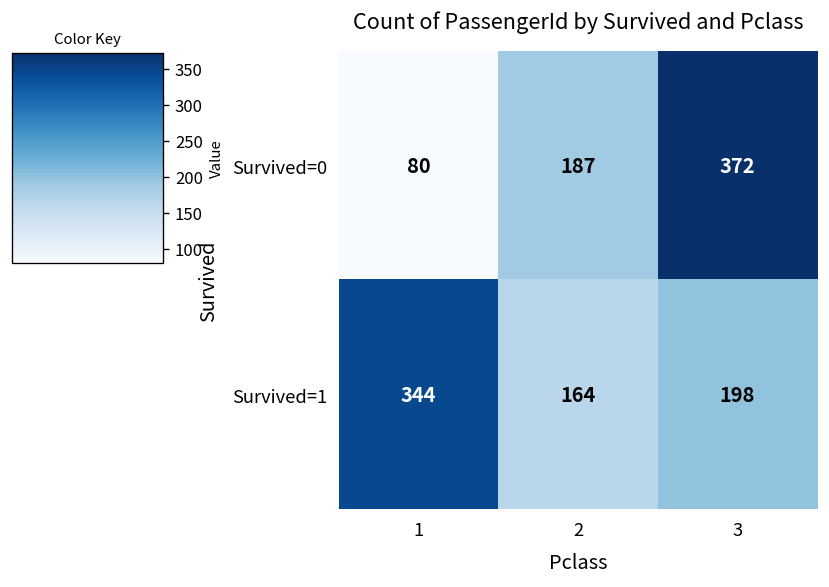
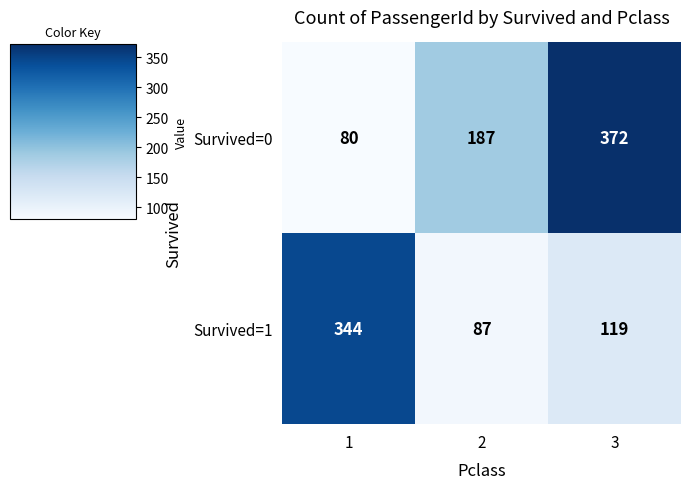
  {
    "Survived=0": {
      "1": 80,
      "2": 187,
      "3": 372
    },
    "Survived=1": {
      "1": 344,
-     "2": 164,
-     "3": 198
+     "2": 87,
+     "3": 119
    }
  }
